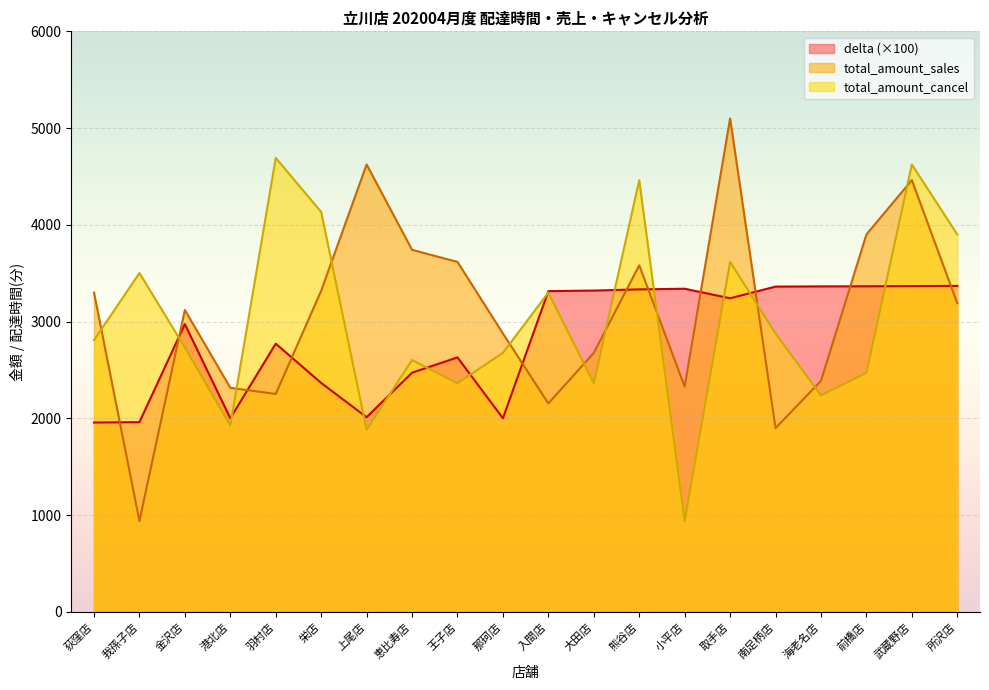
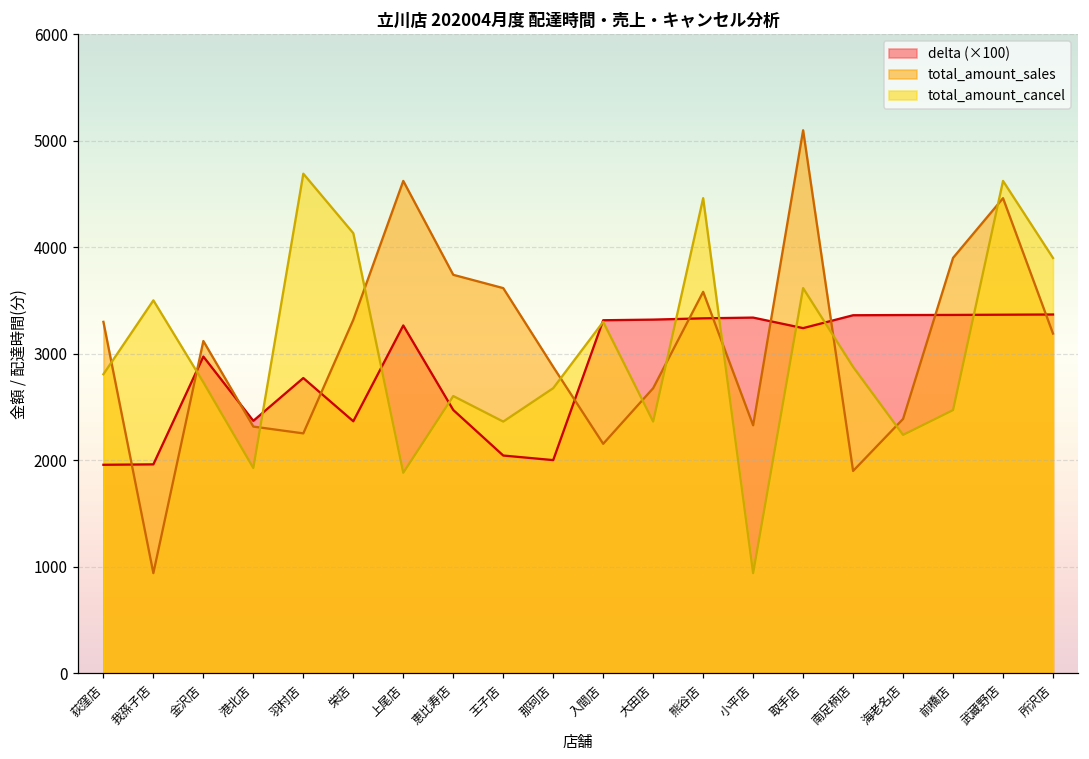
  {
    "delta (×100)": {
      "荻窪店": 2000,
      "我孫子店": 2000,
      "金沢店": 3000,
-     "港北店": 2000,
+     "港北店": 2400,
      "羽村店": 2800,
      "栄店": 2400,
-     "上尾店": 2000,
+     "上尾店": 3300,
      "恵比寿店": 2500,
-     "王子店": 2600,
+     "王子店": 2000,
      "那珂店": 2000,
      "大田店": 3300,
      "熊谷店": 3300,
      "小平店": 3300,
      "取手店": 3200,
      "南足柄店": 3400,
      "海老名店": 3400,
      "前橋店": 3400,
      "武蔵野店": 3400,
      "所沢店": 3400
    }
  }
